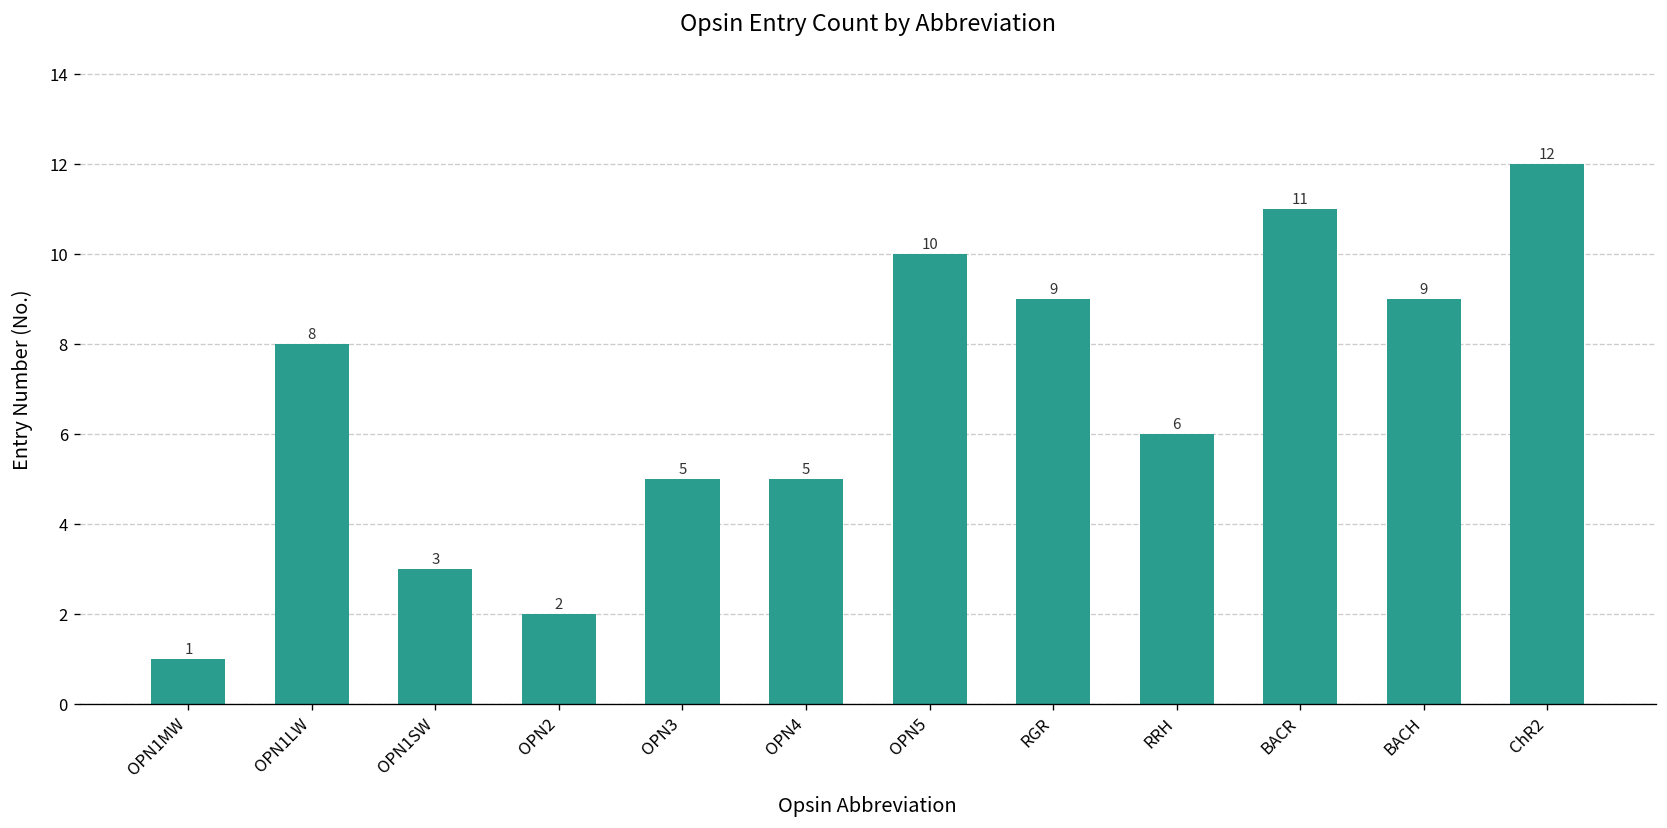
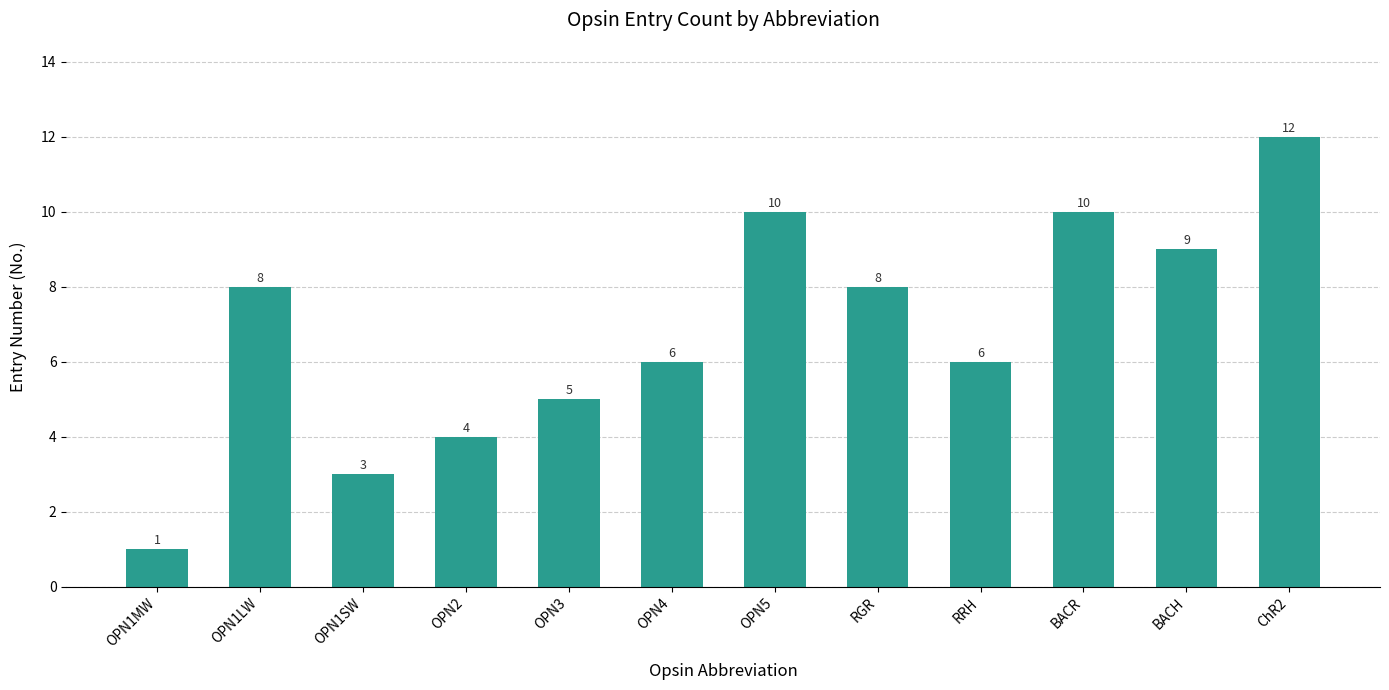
  {
    "OPN1MW": 1,
    "OPN1LW": 8,
    "OPN1SW": 3,
-   "OPN2": 2,
+   "OPN2": 4,
    "OPN3": 5,
-   "OPN4": 5,
+   "OPN4": 6,
    "OPN5": 10,
-   "RGR": 9,
+   "RGR": 8,
    "RRH": 6,
-   "BACR": 11,
+   "BACR": 10,
    "BACH": 9,
    "ChR2": 12
  }
